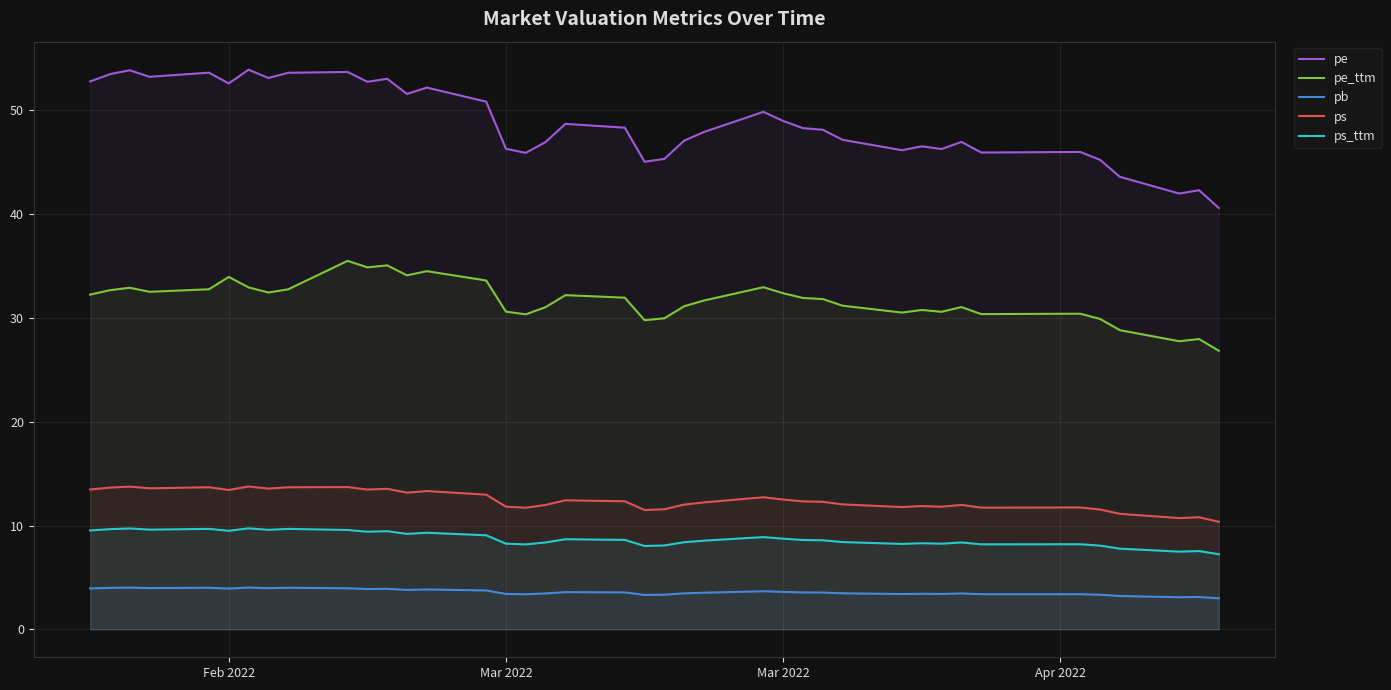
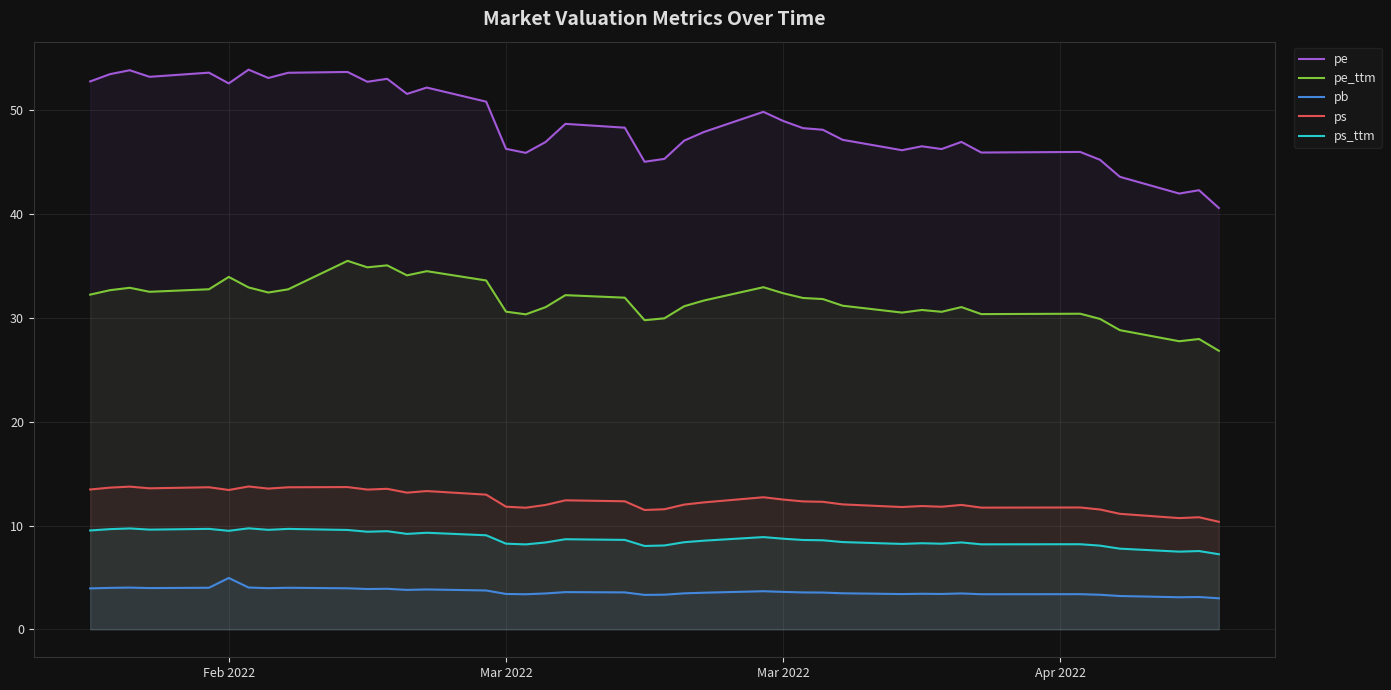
  {
    "pe": {
      "Feb 2022": 52.6
    },
    "pe_ttm": {
      "Feb 2022": 34.0
    },
    "pb": {
-     "Feb 2022": 3.9
+     "Feb 2022": 4.9
    },
    "ps": {
      "Feb 2022": 13.4
    },
    "ps_ttm": {
      "Feb 2022": 9.5
    }
  }
